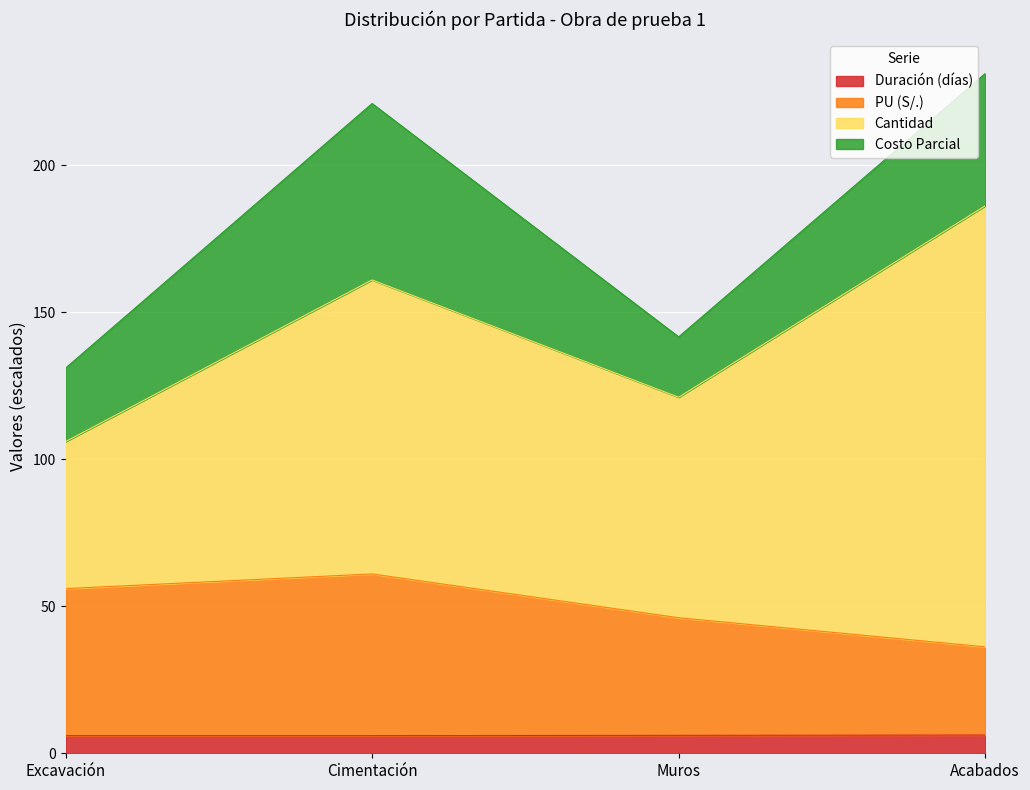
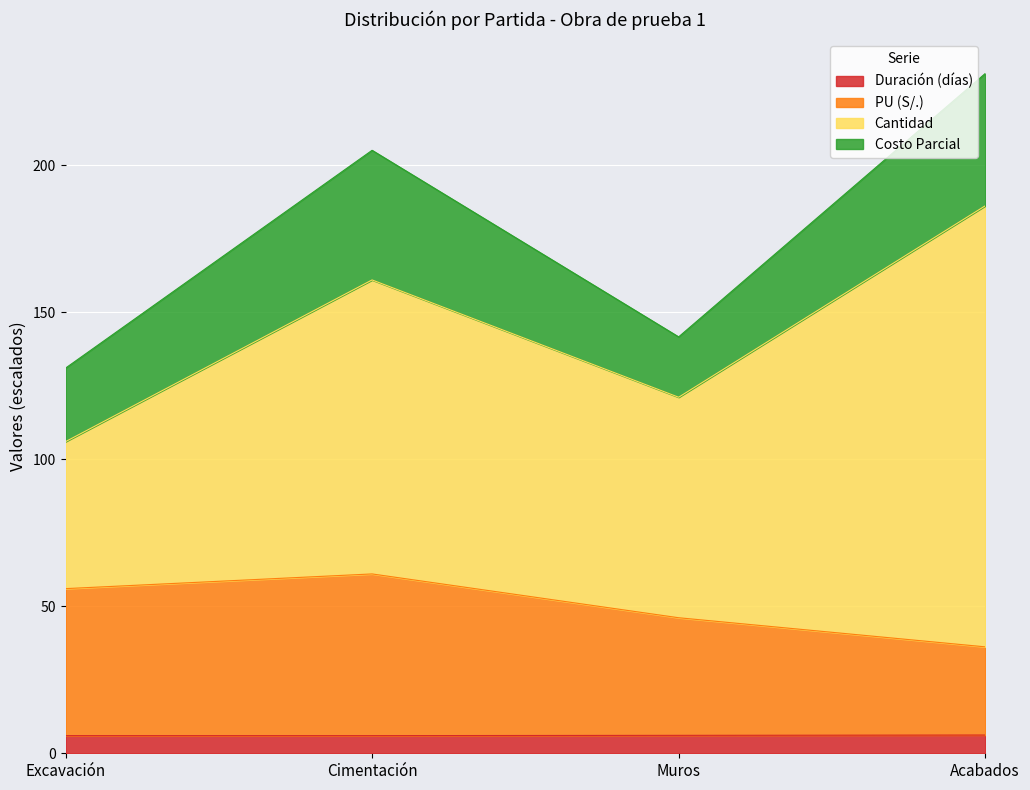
  {
    "Duración (días)": {
      "Excavación": 6,
      "Cimentación": 6,
      "Muros": 6,
      "Acabados": 6
    },
    "PU (S/.)": {
      "Excavación": 50,
      "Cimentación": 55,
      "Muros": 40,
      "Acabados": 30
    },
    "Cantidad": {
      "Excavación": 50,
      "Cimentación": 100,
      "Muros": 75,
      "Acabados": 150
    },
    "Costo Parcial": {
      "Excavación": 25,
-     "Cimentación": 60,
+     "Cimentación": 44,
      "Muros": 21,
      "Acabados": 45
    }
  }
